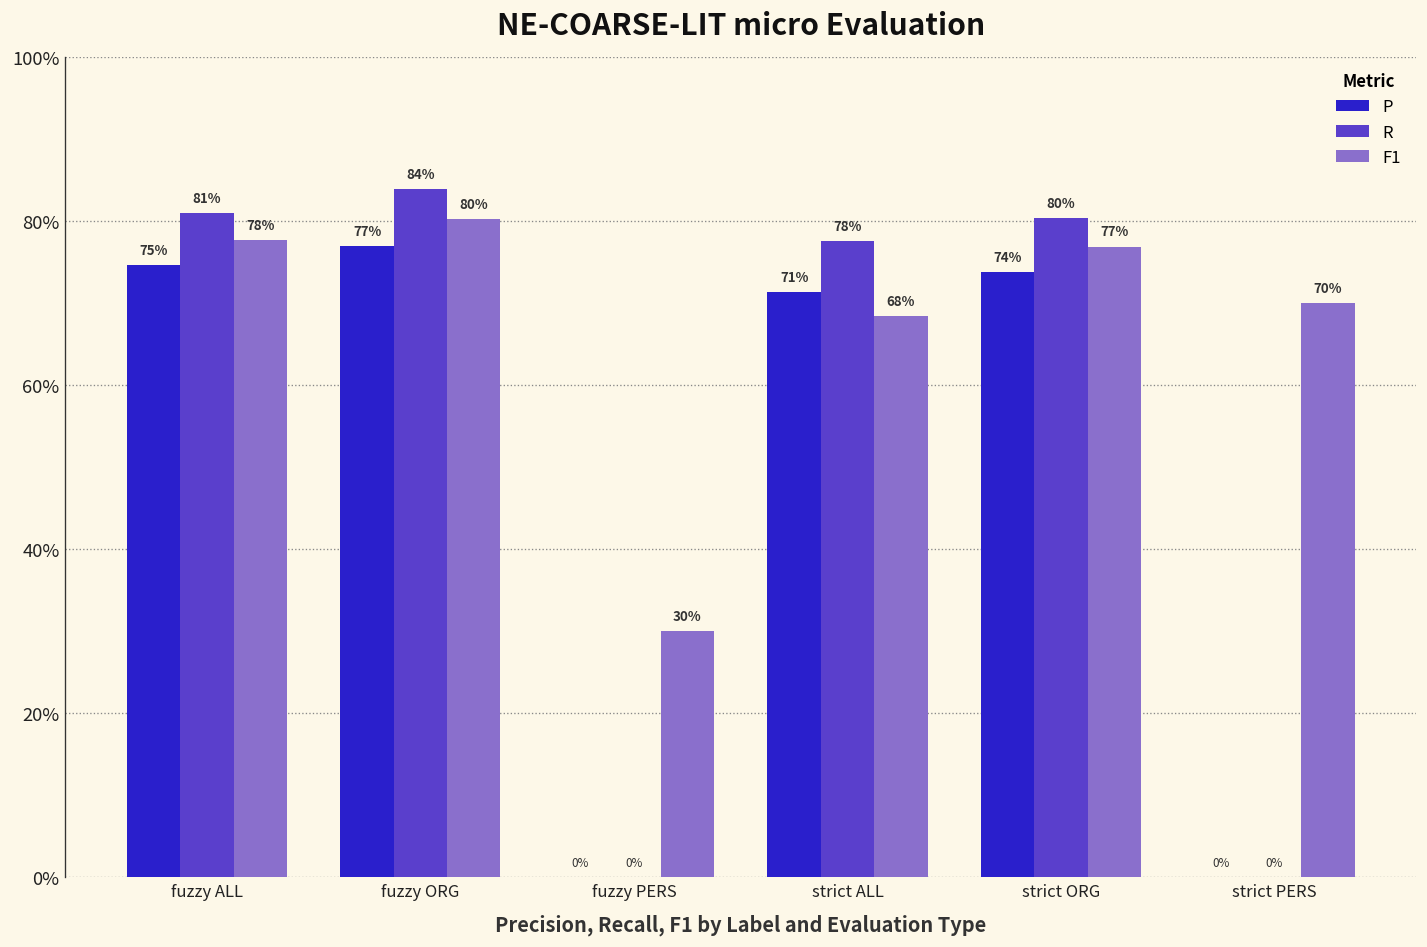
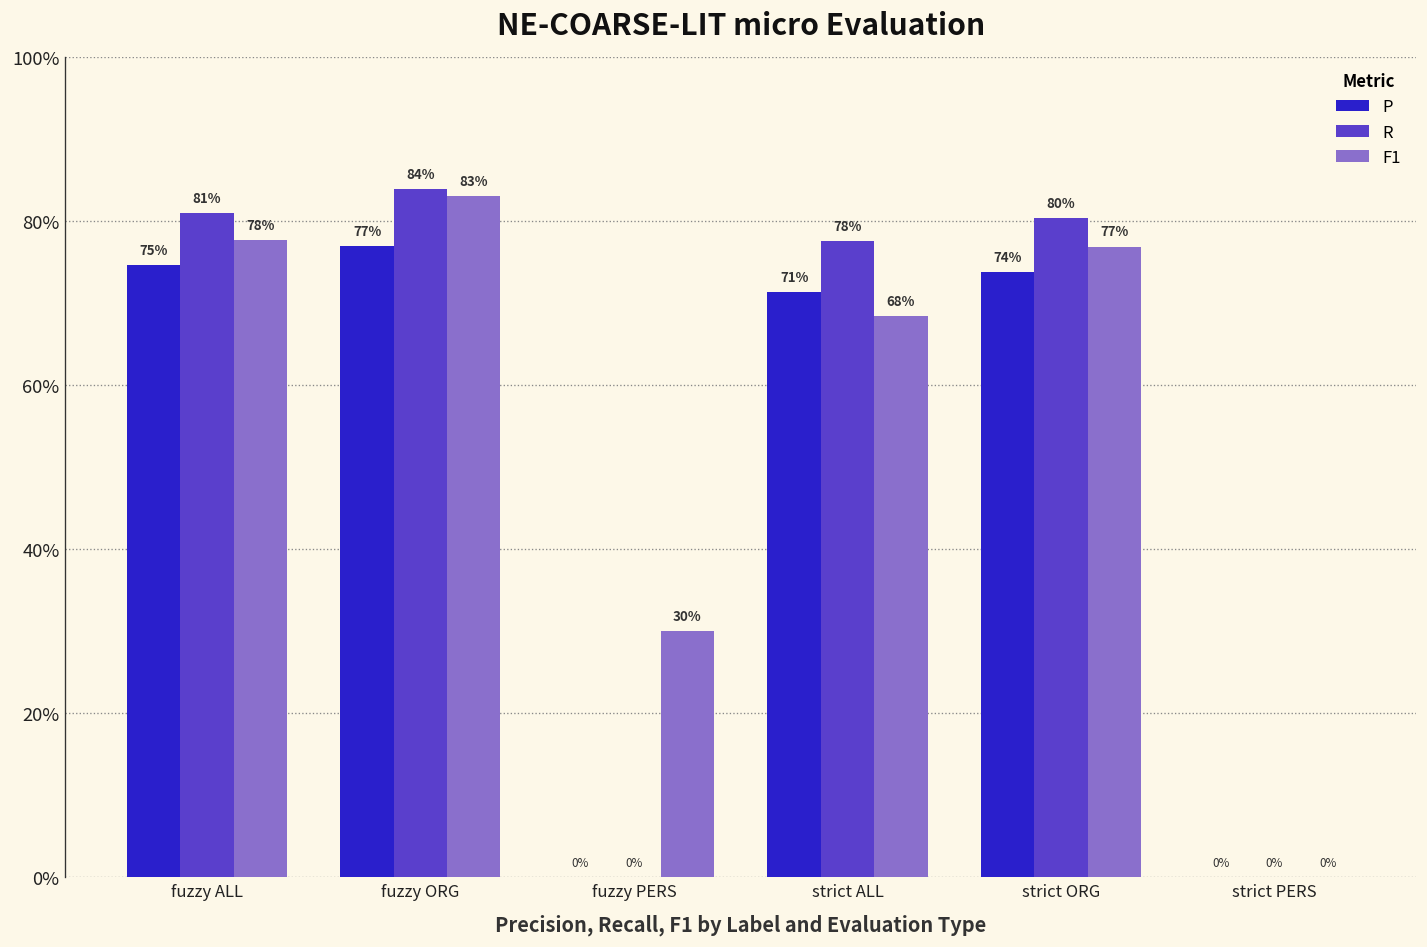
  {
    "F1": {
      "fuzzy ALL": "78%",
-     "fuzzy ORG": "80%",
+     "fuzzy ORG": "83%",
      "fuzzy PERS": "30%",
      "strict ALL": "68%",
      "strict ORG": "77%",
-     "strict PERS": "70%"
+     "strict PERS": "0%"
    }
  }
